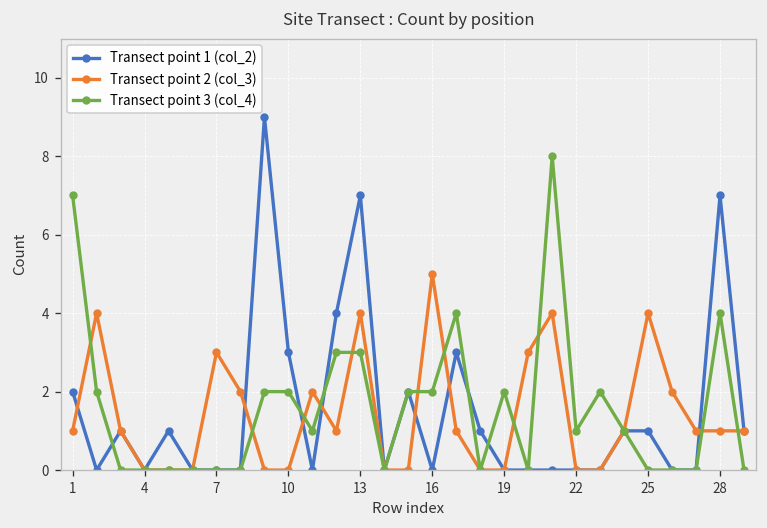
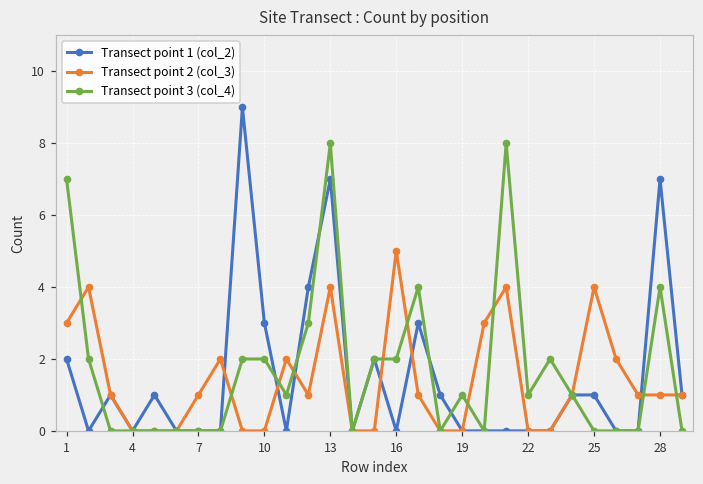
  {
    "Transect point 1 (col_2)": {
      "1": 2,
      "10": 3,
      "13": 7,
      "16": 0,
      "25": 1,
      "28": 7
    },
    "Transect point 2 (col_3)": {
-     "1": 1,
-     "7": 3,
+     "1": 3,
+     "7": 1,
      "10": 0,
      "13": 4,
      "16": 5,
      "25": 4,
      "28": 1
    },
    "Transect point 3 (col_4)": {
      "1": 7,
      "10": 2,
-     "13": 3,
+     "13": 8,
      "16": 2,
-     "19": 2,
+     "19": 1,
      "22": 1,
      "25": 0,
      "28": 4
    }
  }
